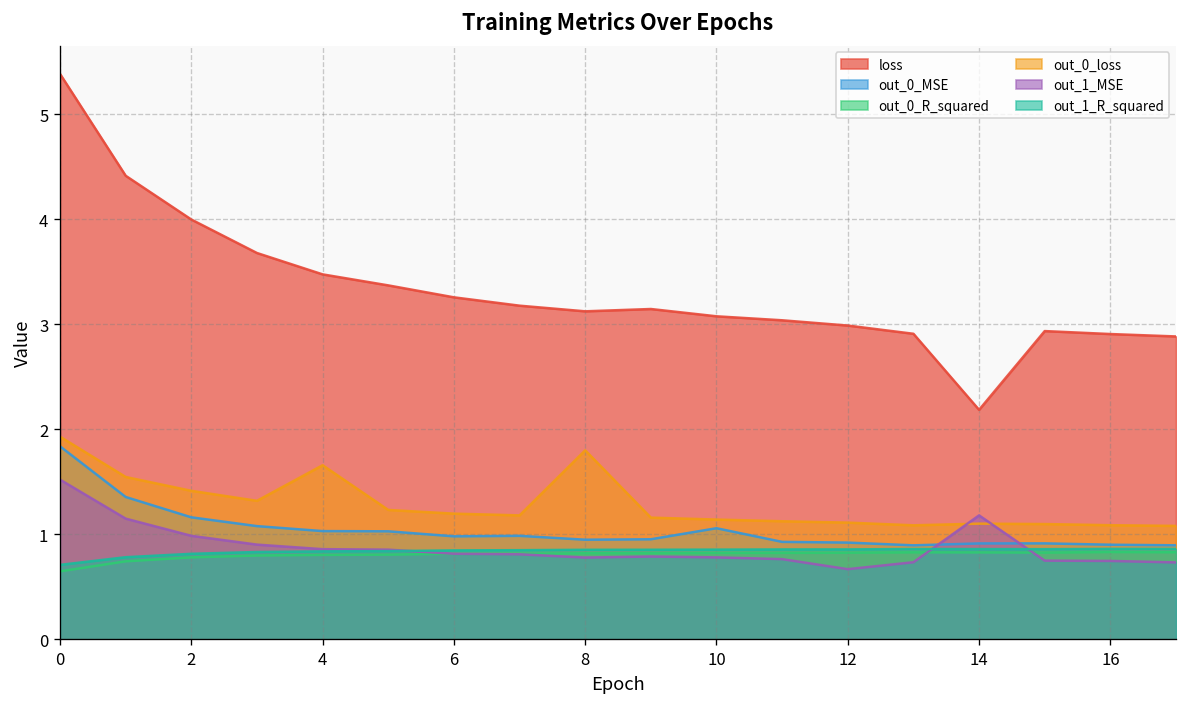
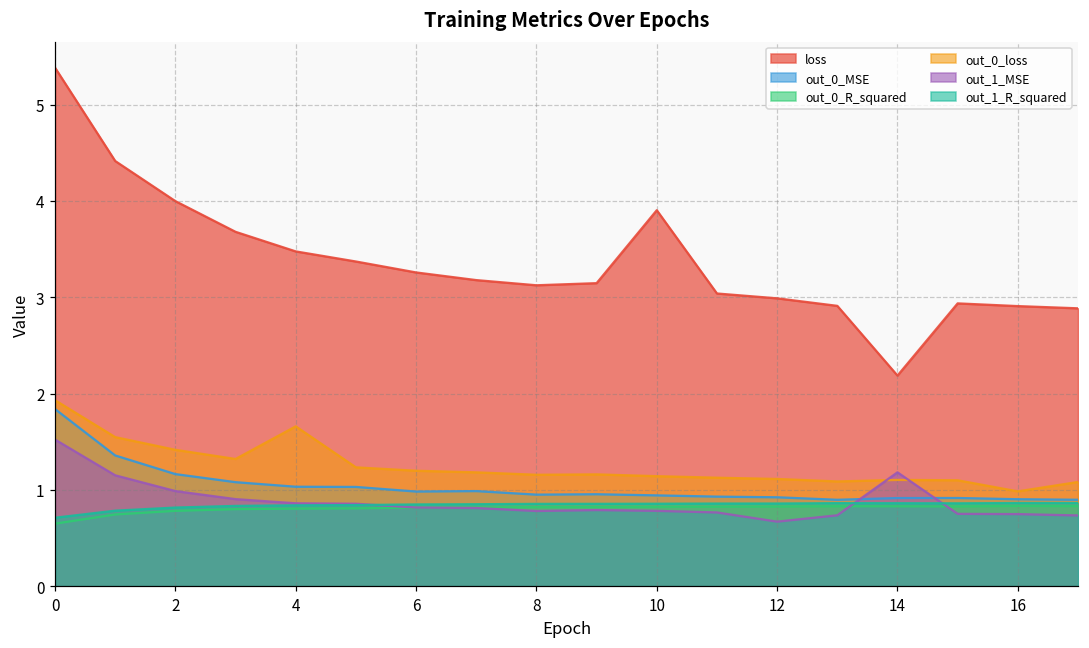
  {
    "loss": {
      "0": 5.4,
      "2": 4.0,
      "4": 3.5,
      "6": 3.3,
      "8": 3.1,
-     "10": 3.1,
+     "10": 3.9,
      "12": 3.0,
      "14": 2.2,
      "16": 2.9
    },
    "out_0_MSE": {
      "0": 1.8,
      "2": 1.2,
      "4": 1.0,
      "6": 1.0,
      "8": 0.9,
-     "10": 1.1,
+     "10": 0.9,
      "12": 0.9,
      "14": 0.9,
      "16": 0.9
    },
    "out_0_loss": {
      "0": 1.9,
      "2": 1.4,
      "4": 1.7,
      "6": 1.2,
-     "8": 1.8,
+     "8": 1.2,
      "10": 1.1,
      "12": 1.1,
      "14": 1.1,
-     "16": 1.1
+     "16": 1.0
    },
    "out_1_MSE": {
      "0": 1.5,
      "2": 1.0,
      "8": 0.8,
      "10": 0.8,
      "12": 0.7,
      "14": 1.2,
      "16": 0.7
    }
  }
